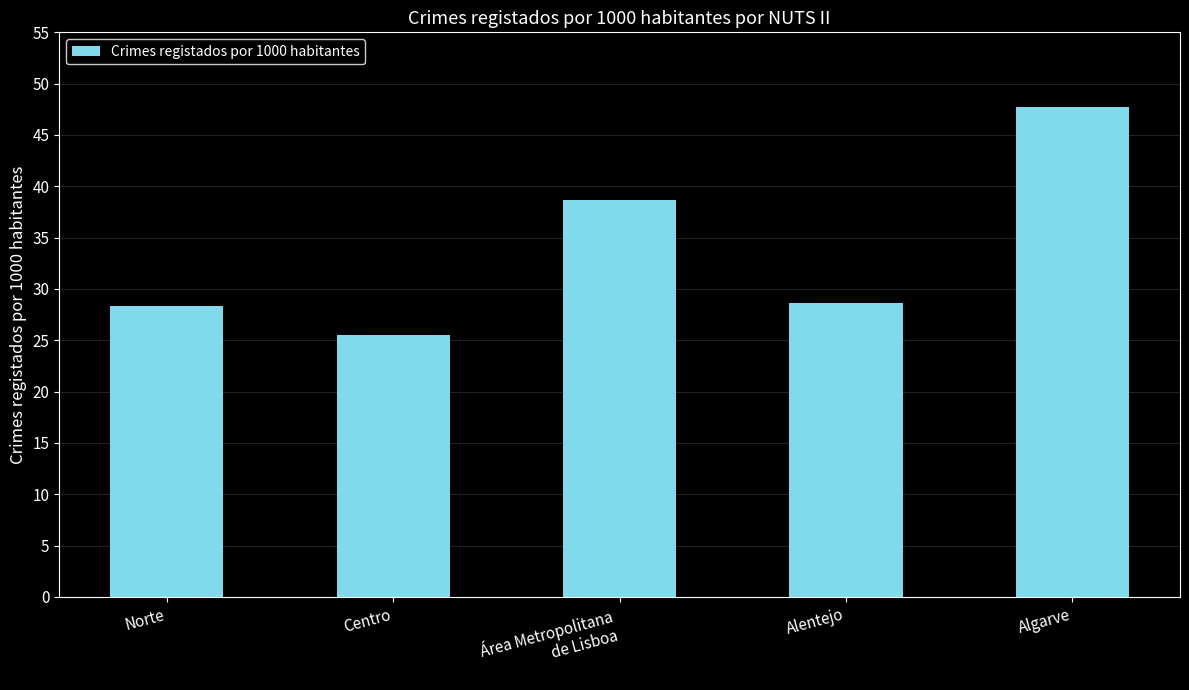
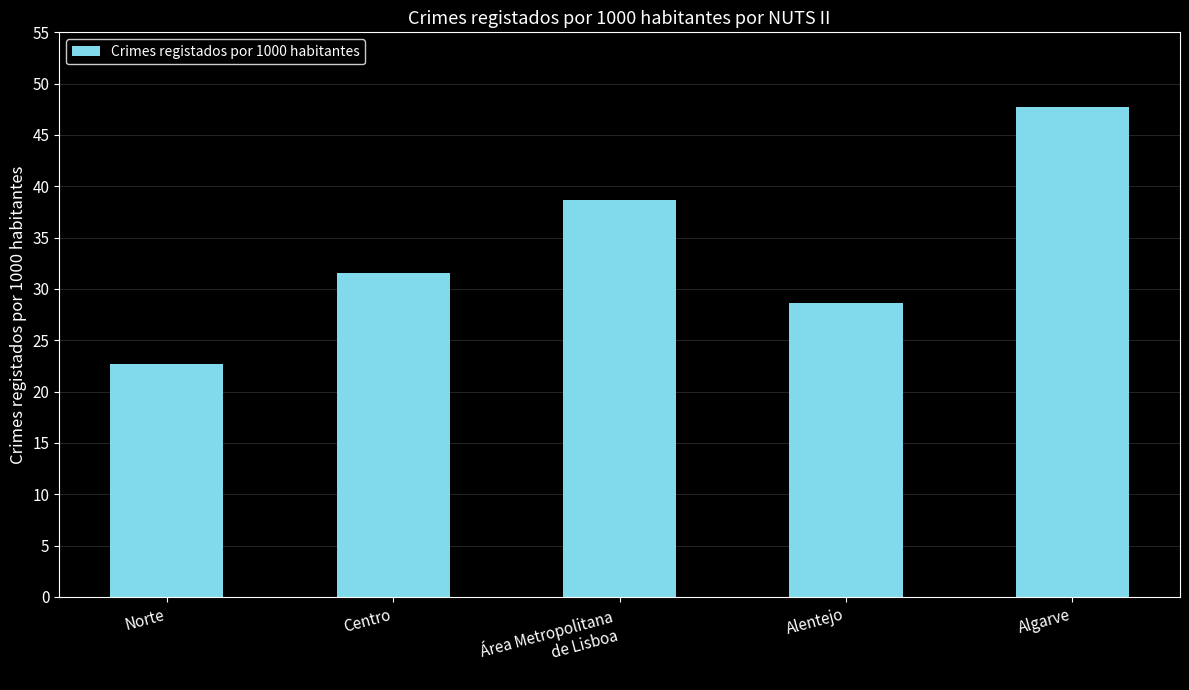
  {
-   "Norte": 28.3,
-   "Centro": 25.5,
+   "Norte": 22.7,
+   "Centro": 31.6,
    "Área Metropolitana de Lisboa": 38.7,
    "Alentejo": 28.6,
    "Algarve": 47.7
  }
